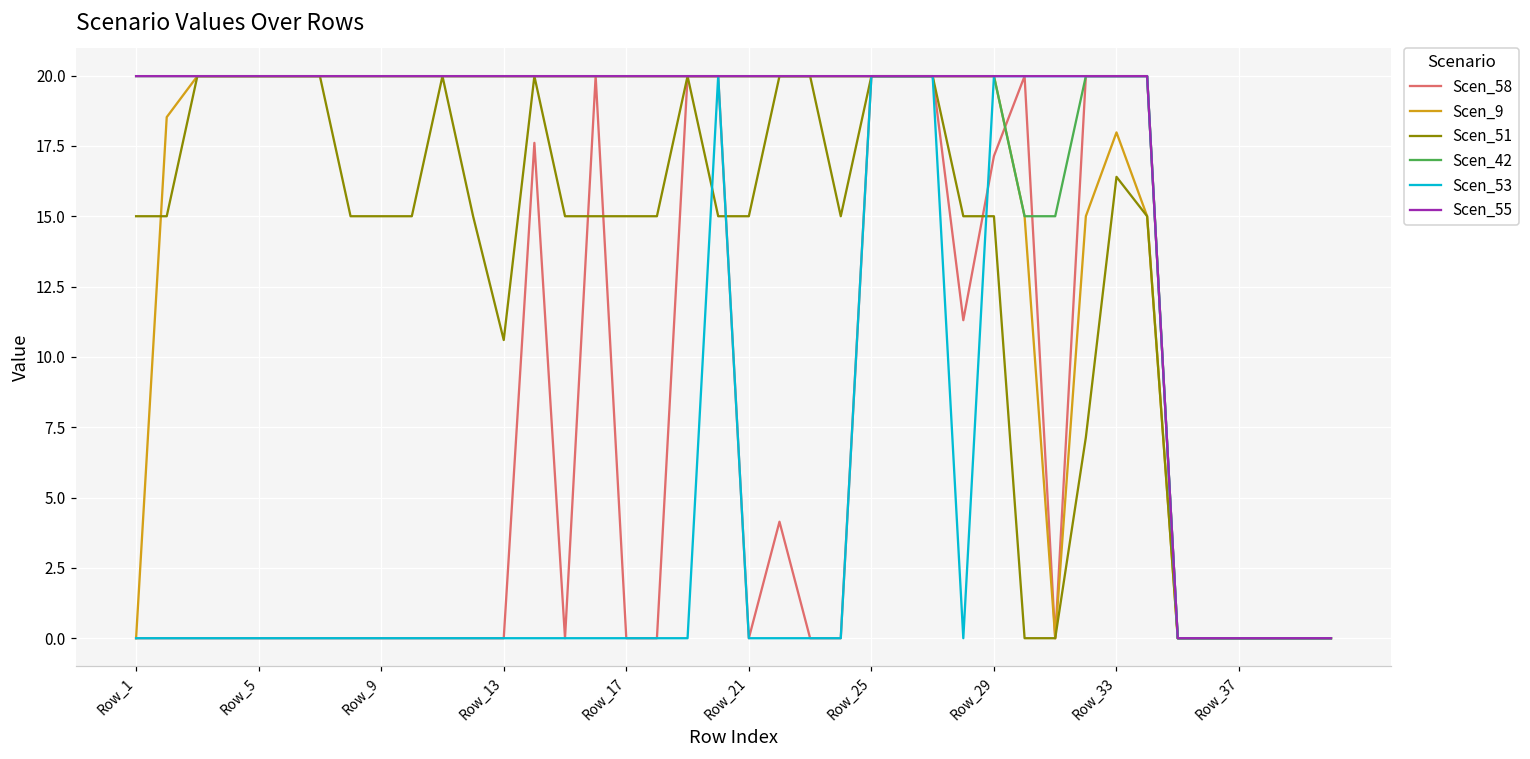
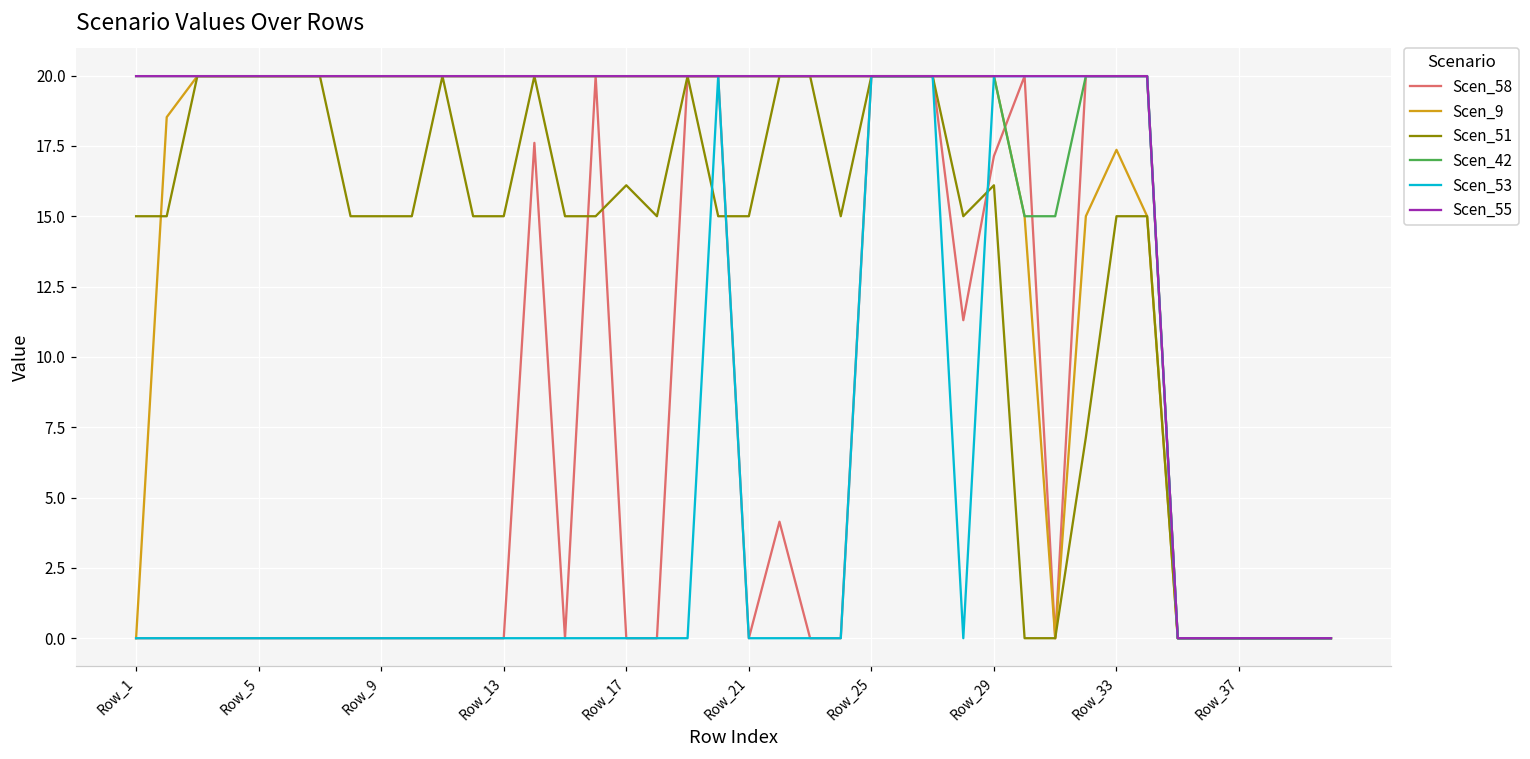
  {
    "Scen_58": {
      "Row_29": 17.1
    },
    "Scen_9": {
-     "Row_33": 18.0
+     "Row_33": 17.4
    },
    "Scen_51": {
      "Row_1": 15.0,
      "Row_9": 15.0,
-     "Row_13": 10.6,
-     "Row_17": 15.0,
+     "Row_13": 15.0,
+     "Row_17": 16.1,
      "Row_21": 15.0,
-     "Row_29": 15.0,
-     "Row_33": 16.4
+     "Row_29": 16.1,
+     "Row_33": 15.0
    }
  }
